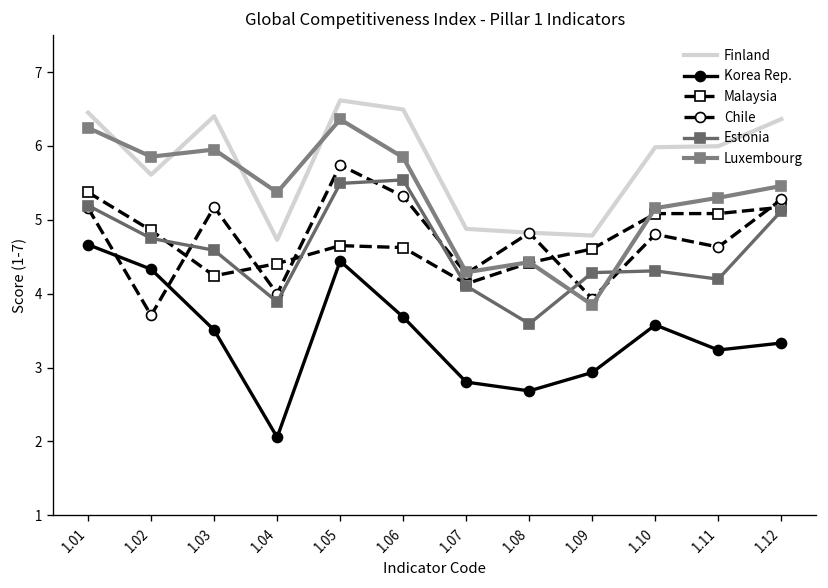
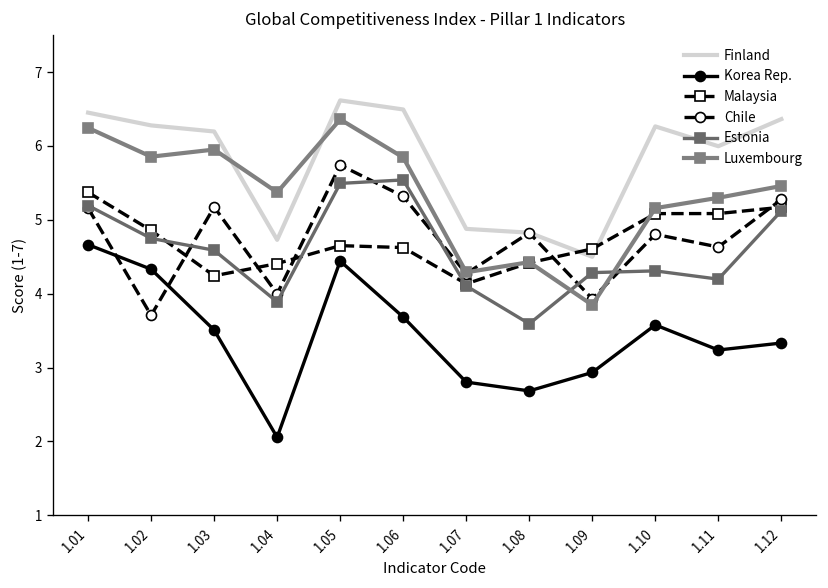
  {
    "Finland": {
      "1.01": 6.5,
-     "1.02": 5.6,
-     "1.03": 6.4,
+     "1.02": 6.3,
+     "1.03": 6.2,
      "1.04": 4.7,
      "1.05": 6.6,
      "1.06": 6.5,
      "1.07": 4.9,
-     "1.09": 4.8,
-     "1.10": 6.0,
+     "1.09": 4.5,
+     "1.10": 6.3,
      "1.11": 6.0,
      "1.12": 6.4
    }
  }
